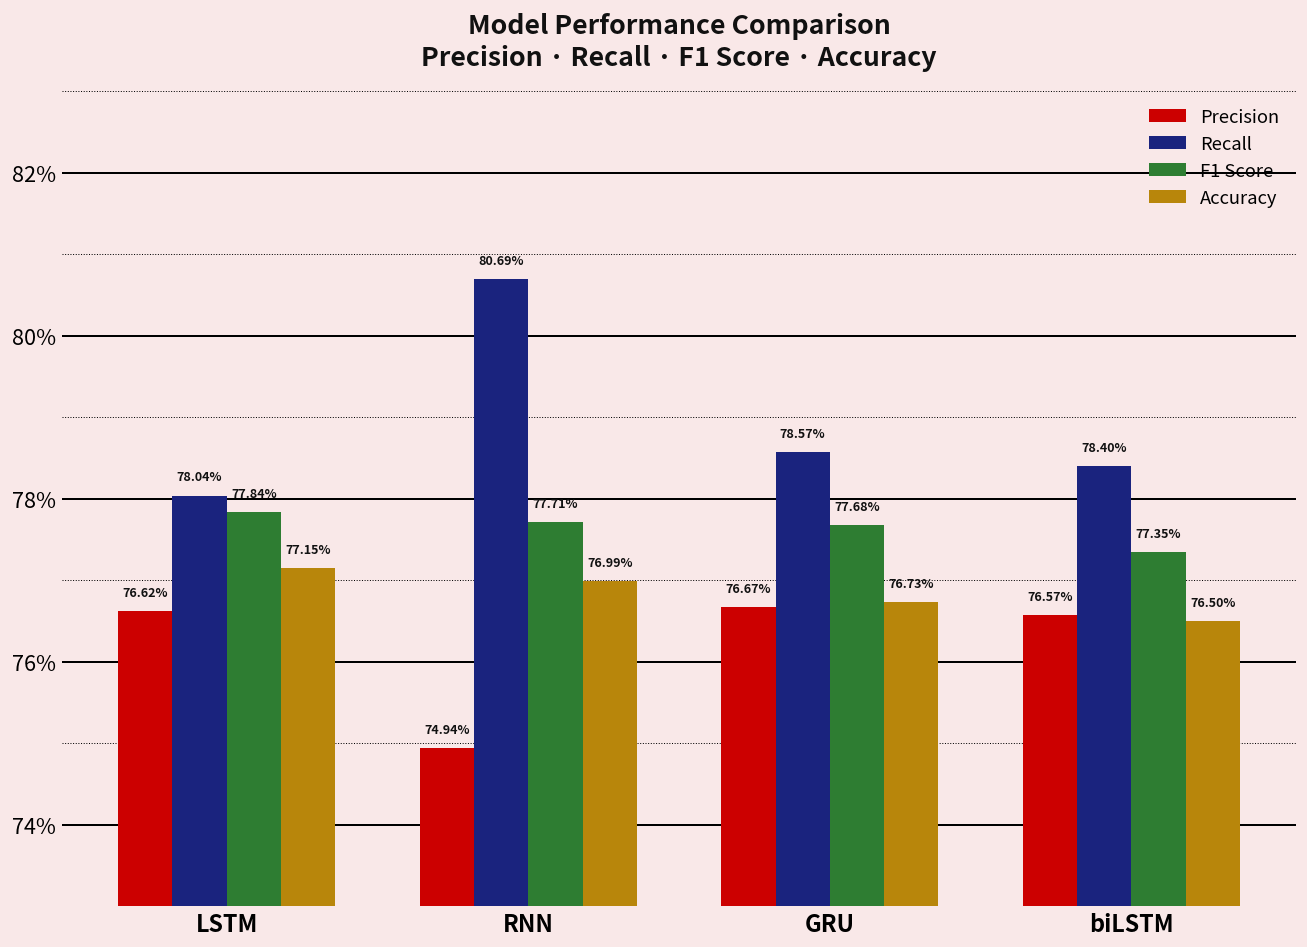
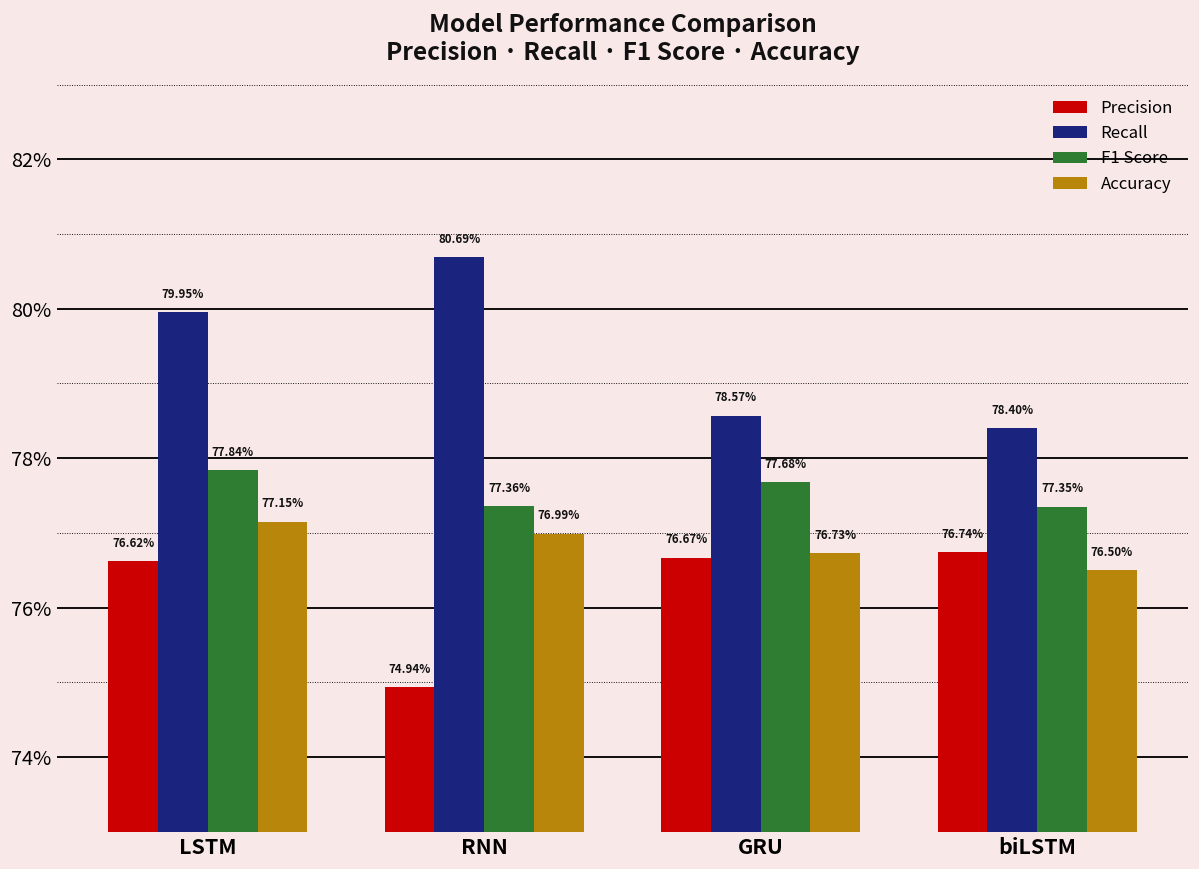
  {
    "Precision": {
      "LSTM": "76.62%",
      "RNN": "74.94%",
      "GRU": "76.67%",
-     "biLSTM": "76.57%"
+     "biLSTM": "76.74%"
    },
    "Recall": {
-     "LSTM": "78.04%",
+     "LSTM": "79.95%",
      "RNN": "80.69%",
      "GRU": "78.57%",
      "biLSTM": "78.40%"
    },
    "F1 Score": {
      "LSTM": "77.84%",
-     "RNN": "77.71%",
+     "RNN": "77.36%",
      "GRU": "77.68%",
      "biLSTM": "77.35%"
    },
    "Accuracy": {
      "LSTM": "77.15%",
      "RNN": "76.99%",
      "GRU": "76.73%",
      "biLSTM": "76.50%"
    }
  }
